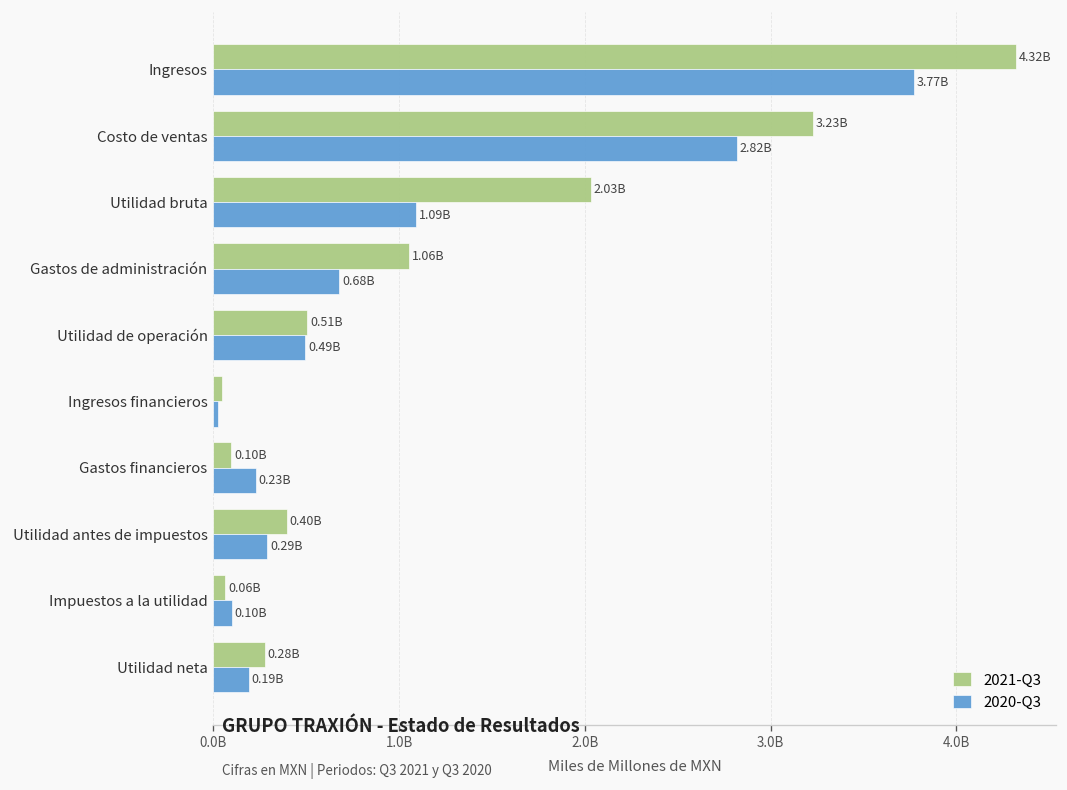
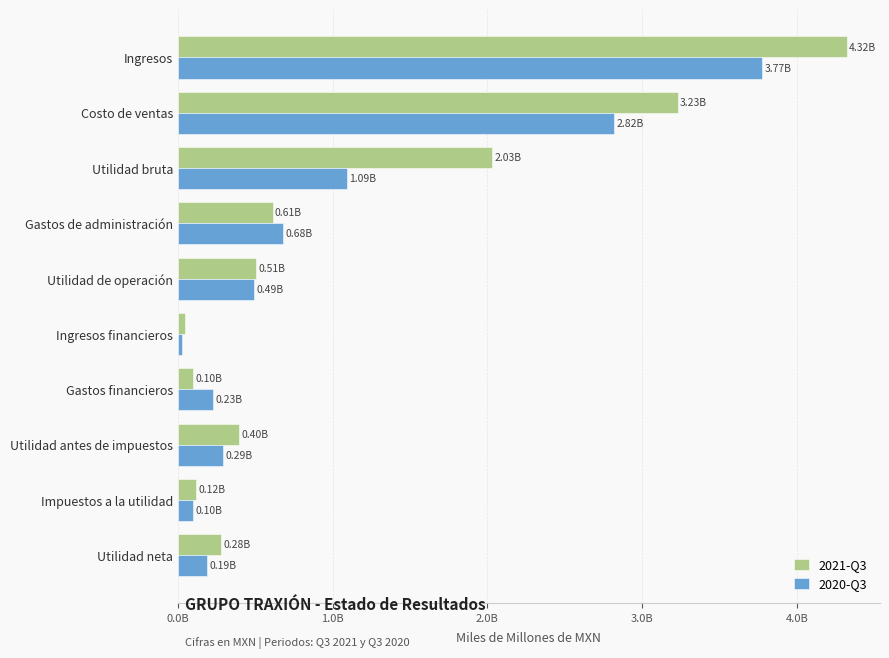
  {
    "2021-Q3": {
      "Ingresos": "4.32B",
      "Costo de ventas": "3.23B",
      "Utilidad bruta": "2.03B",
-     "Gastos de administración": "1.06B",
+     "Gastos de administración": "0.61B",
      "Utilidad de operación": "0.51B",
      "Gastos financieros": "0.10B",
      "Utilidad antes de impuestos": "0.40B",
-     "Impuestos a la utilidad": "0.06B",
+     "Impuestos a la utilidad": "0.12B",
      "Utilidad neta": "0.28B"
    },
    "2020-Q3": {
      "Ingresos": "3.77B",
      "Costo de ventas": "2.82B",
      "Utilidad bruta": "1.09B",
      "Gastos de administración": "0.68B",
      "Utilidad de operación": "0.49B",
      "Gastos financieros": "0.23B",
      "Utilidad antes de impuestos": "0.29B",
      "Impuestos a la utilidad": "0.10B",
      "Utilidad neta": "0.19B"
    }
  }
